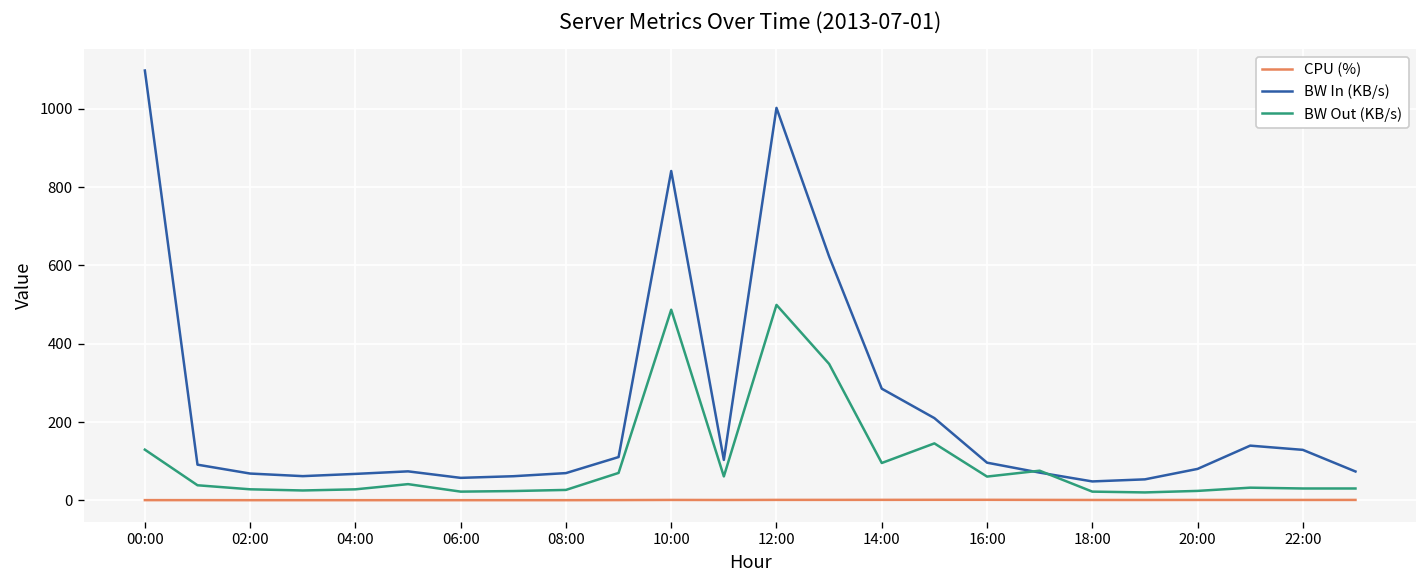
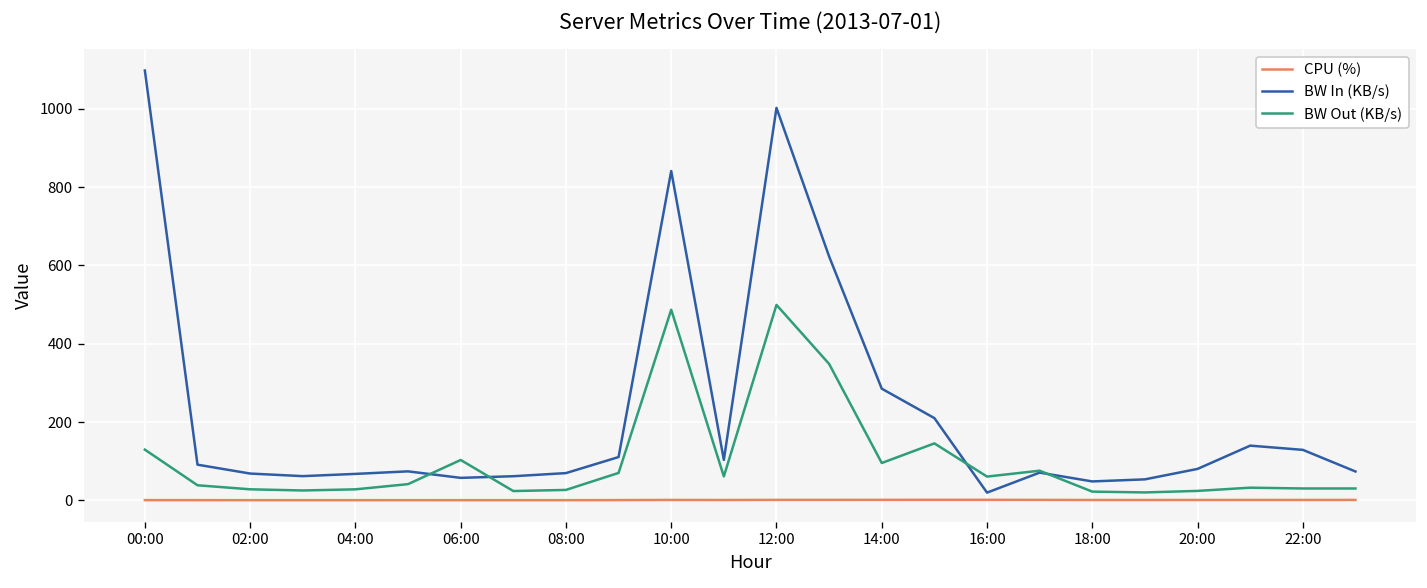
  {
    "CPU (%)": {
      "00:00": 0,
      "02:00": 0,
      "04:00": 0,
      "06:00": 0,
      "08:00": 0,
      "10:00": 0,
      "12:00": 0,
      "14:00": 0,
      "16:00": 0,
      "18:00": 0,
      "20:00": 0,
      "22:00": 0
    },
    "BW In (KB/s)": {
      "00:00": 1100,
      "02:00": 70,
      "04:00": 70,
      "06:00": 60,
      "08:00": 70,
      "10:00": 840,
      "12:00": 1000,
      "14:00": 290,
-     "16:00": 100,
+     "16:00": 20,
      "18:00": 50,
      "20:00": 80,
      "22:00": 130
    },
    "BW Out (KB/s)": {
      "00:00": 130,
      "02:00": 30,
      "04:00": 30,
-     "06:00": 20,
+     "06:00": 100,
      "08:00": 30,
      "10:00": 490,
      "12:00": 500,
      "14:00": 100,
      "16:00": 60,
      "18:00": 20,
      "20:00": 20,
      "22:00": 30
    }
  }
